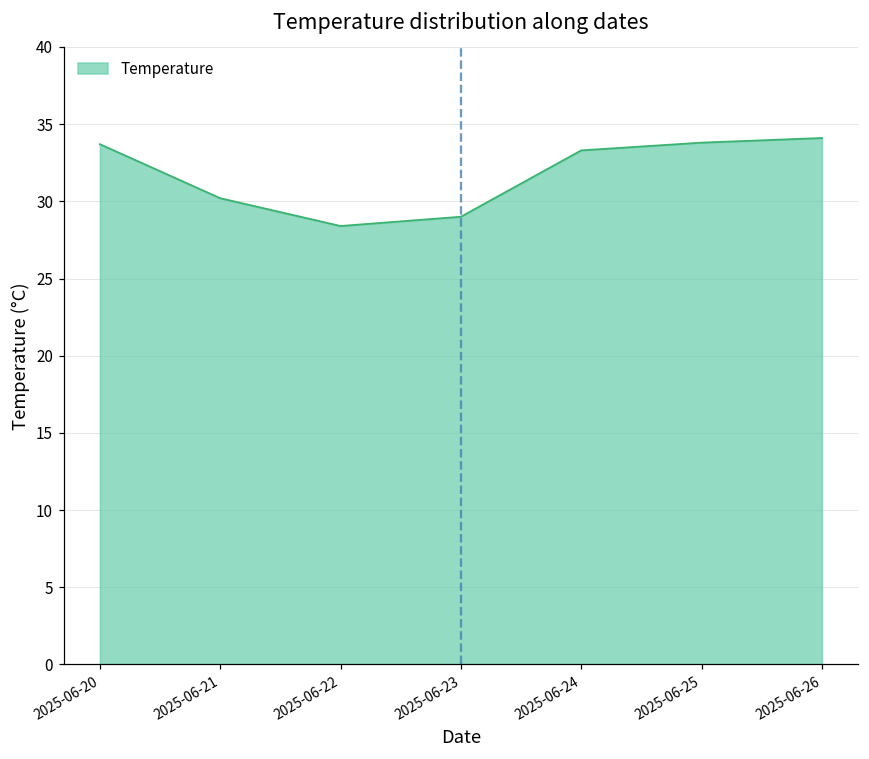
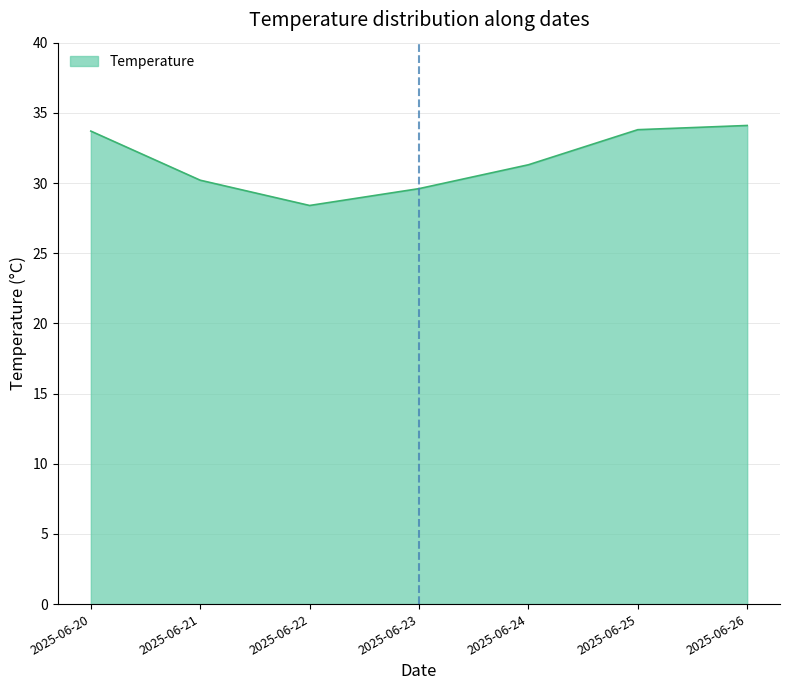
  {
    "2025-06-20": 33.7,
    "2025-06-21": 30.2,
    "2025-06-22": 28.4,
-   "2025-06-23": 29.0,
-   "2025-06-24": 33.3,
+   "2025-06-23": 29.6,
+   "2025-06-24": 31.3,
    "2025-06-25": 33.8,
    "2025-06-26": 34.1
  }
